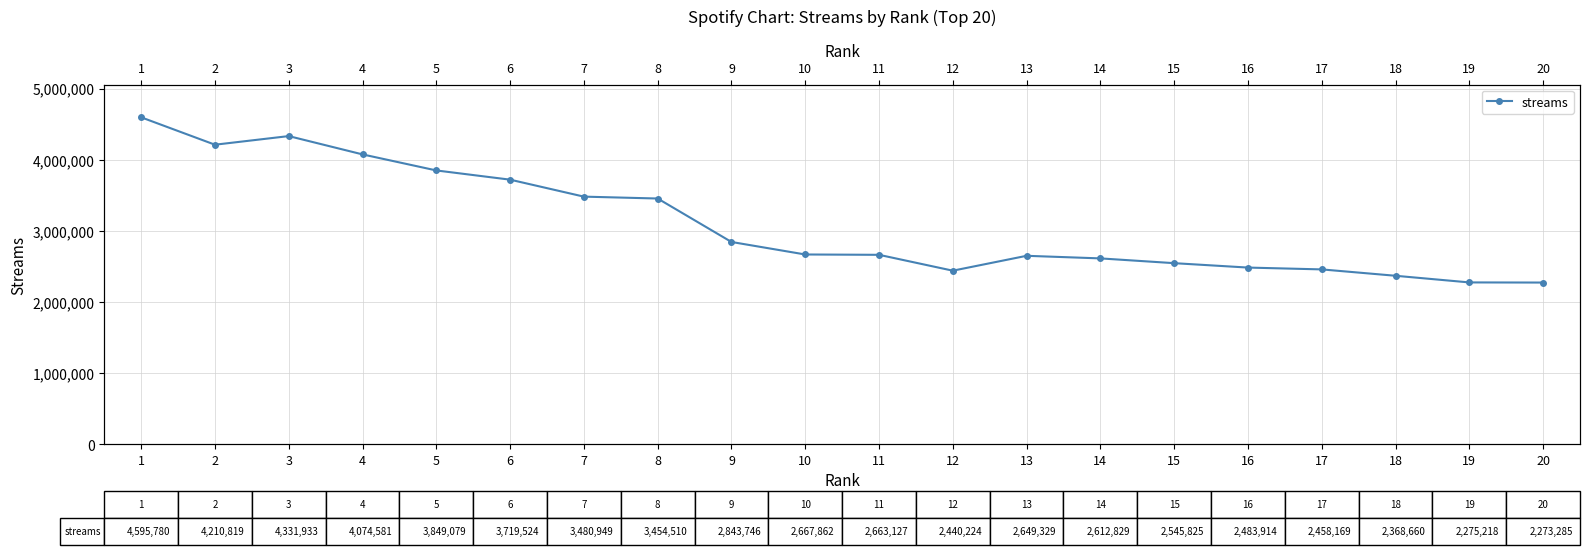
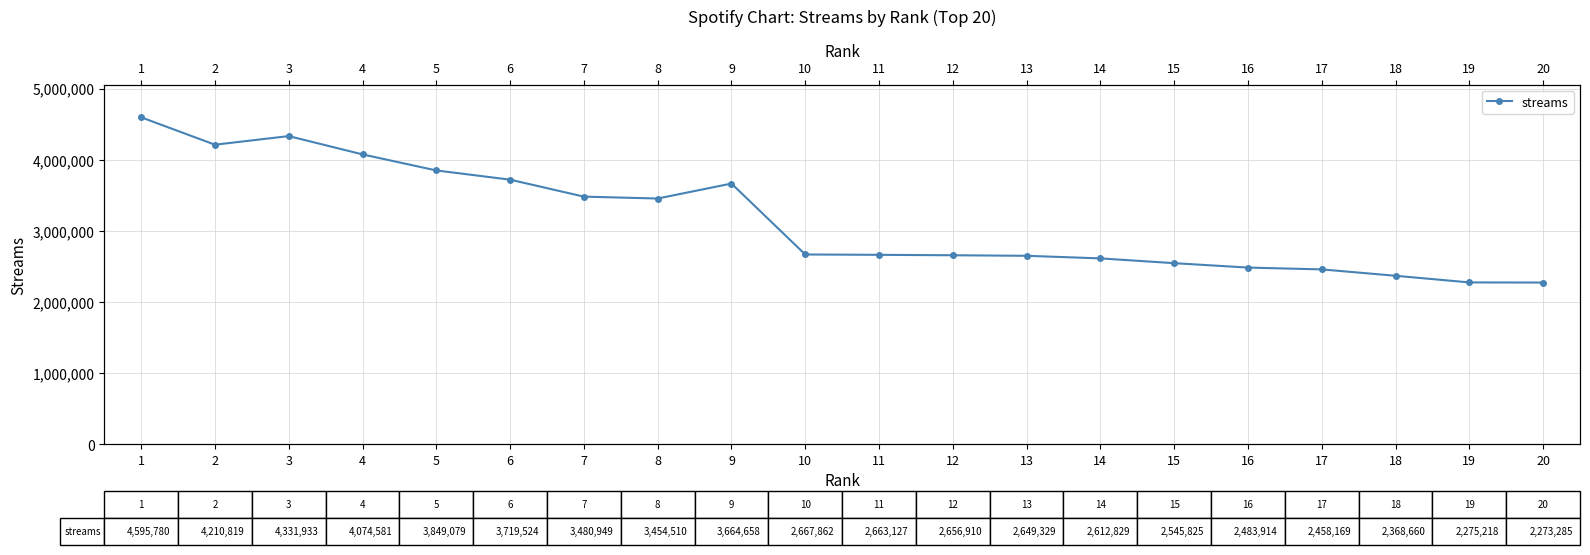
  {
-   "9": "2,843,746",
-   "12": "2,440,224"
+   "9": "3,664,658",
+   "12": "2,656,910"
  }
